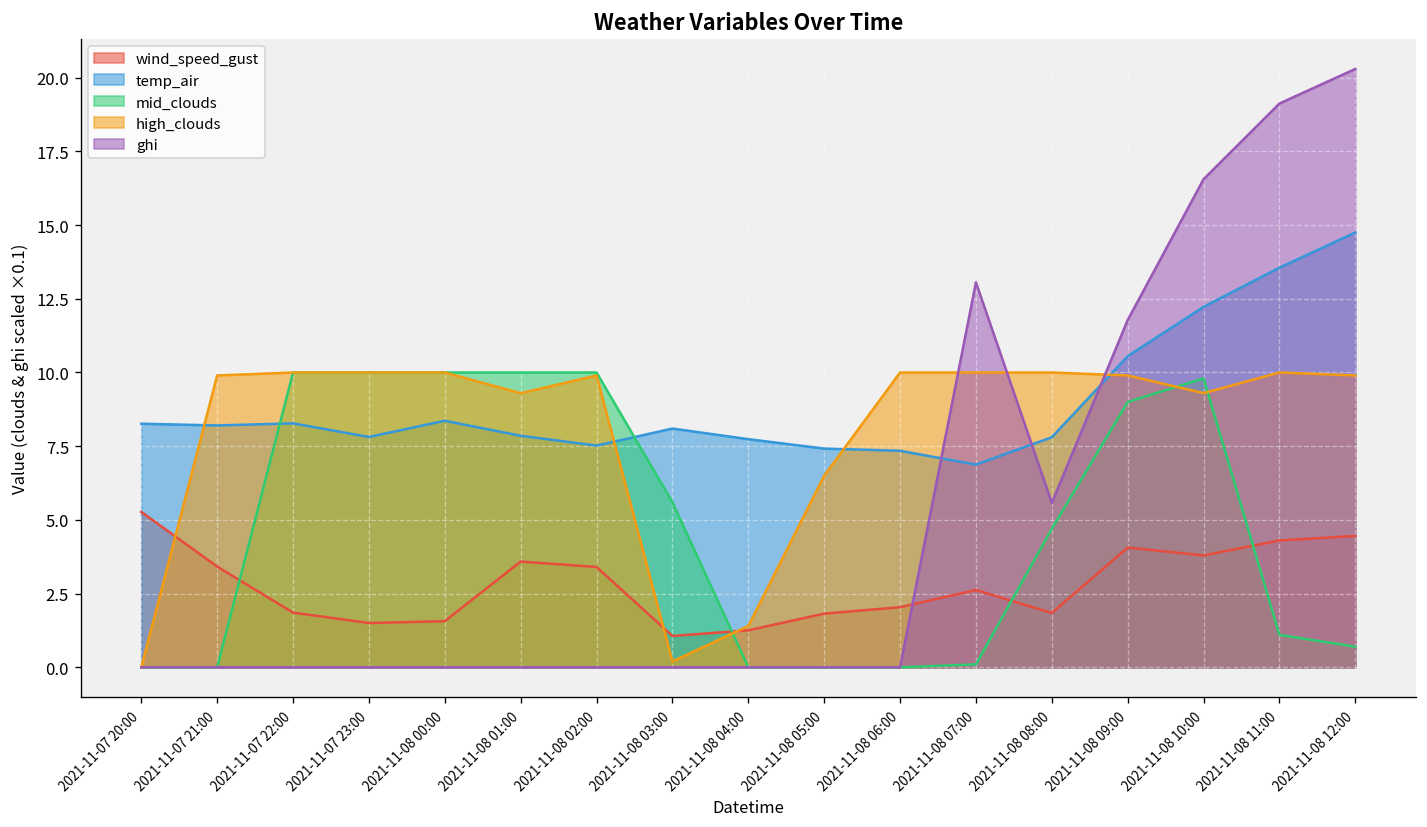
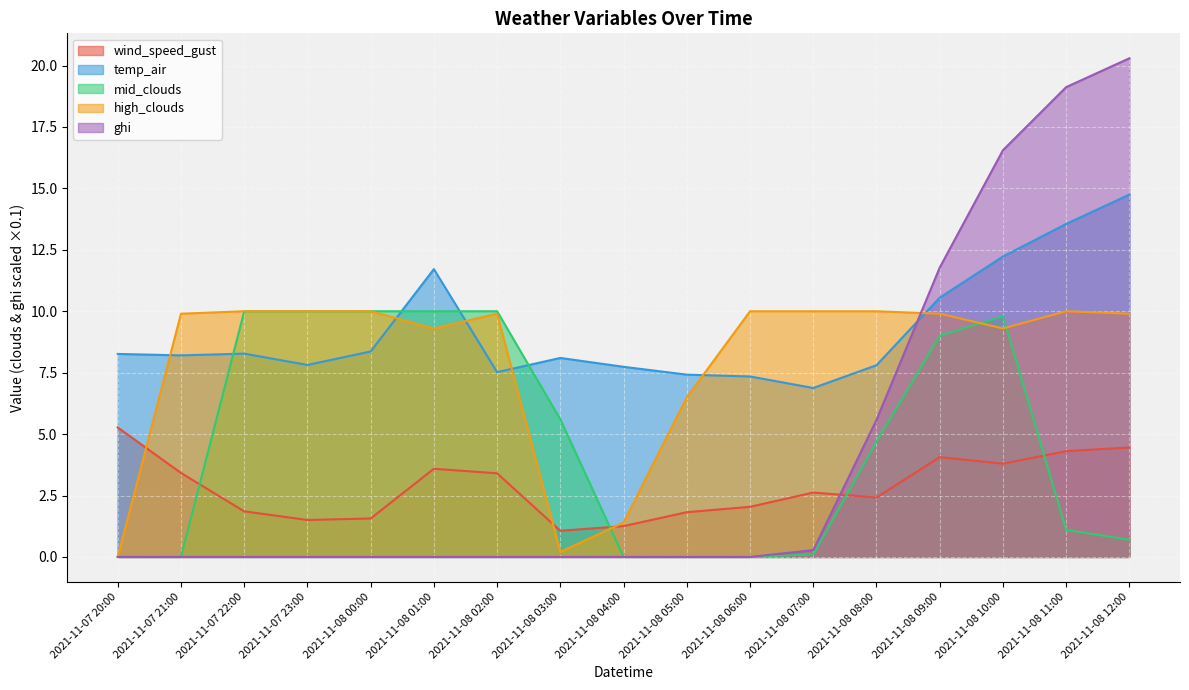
  {
    "wind_speed_gust": {
      "2021-11-07 20:00": 5.3,
      "2021-11-07 21:00": 3.4,
      "2021-11-07 22:00": 1.9,
      "2021-11-07 23:00": 1.5,
      "2021-11-08 00:00": 1.6,
      "2021-11-08 01:00": 3.6,
      "2021-11-08 02:00": 3.4,
      "2021-11-08 03:00": 1.1,
      "2021-11-08 04:00": 1.3,
      "2021-11-08 05:00": 1.8,
      "2021-11-08 06:00": 2.0,
      "2021-11-08 07:00": 2.6,
-     "2021-11-08 08:00": 1.8,
+     "2021-11-08 08:00": 2.4,
      "2021-11-08 09:00": 4.1,
      "2021-11-08 10:00": 3.8,
      "2021-11-08 11:00": 4.3,
      "2021-11-08 12:00": 4.5
    },
    "temp_air": {
      "2021-11-07 20:00": 8.3,
      "2021-11-07 21:00": 8.2,
      "2021-11-07 22:00": 8.3,
      "2021-11-07 23:00": 7.8,
      "2021-11-08 00:00": 8.4,
-     "2021-11-08 01:00": 7.9,
+     "2021-11-08 01:00": 11.7,
      "2021-11-08 02:00": 7.5,
      "2021-11-08 03:00": 8.1,
      "2021-11-08 04:00": 7.7,
      "2021-11-08 05:00": 7.4,
      "2021-11-08 06:00": 7.3,
      "2021-11-08 07:00": 6.9,
      "2021-11-08 08:00": 7.8,
      "2021-11-08 09:00": 10.6,
      "2021-11-08 10:00": 12.2,
      "2021-11-08 11:00": 13.6,
      "2021-11-08 12:00": 14.7
    },
    "mid_clouds": {
      "2021-11-08 01:00": 10.0,
      "2021-11-08 03:00": 5.6,
      "2021-11-08 07:00": 0.1,
      "2021-11-08 08:00": 4.7,
      "2021-11-08 09:00": 9.0,
      "2021-11-08 10:00": 9.8,
      "2021-11-08 11:00": 1.1,
      "2021-11-08 12:00": 0.7
    },
    "high_clouds": {
      "2021-11-07 21:00": 9.9,
      "2021-11-08 01:00": 9.3,
      "2021-11-08 03:00": 0.2,
      "2021-11-08 04:00": 1.4,
      "2021-11-08 05:00": 6.5,
      "2021-11-08 06:00": 10.0,
      "2021-11-08 07:00": 10.0,
      "2021-11-08 08:00": 10.0,
      "2021-11-08 09:00": 9.9,
      "2021-11-08 10:00": 9.3,
      "2021-11-08 11:00": 10.0,
      "2021-11-08 12:00": 9.9
    },
    "ghi": {
      "2021-11-07 22:00": 0.0,
      "2021-11-07 23:00": 0.0,
      "2021-11-08 00:00": 0.0,
      "2021-11-08 01:00": 0.0,
      "2021-11-08 02:00": 0.0,
      "2021-11-08 03:00": 0.0,
-     "2021-11-08 07:00": 13.1,
+     "2021-11-08 07:00": 0.3,
      "2021-11-08 08:00": 5.6,
      "2021-11-08 09:00": 11.8,
      "2021-11-08 10:00": 16.6,
      "2021-11-08 11:00": 19.1,
      "2021-11-08 12:00": 20.3
    }
  }
